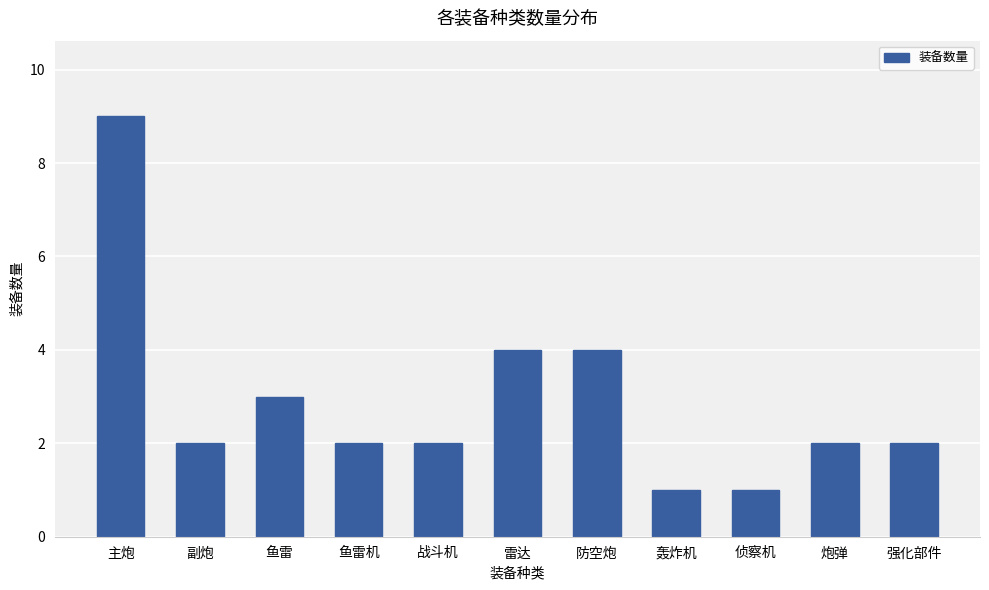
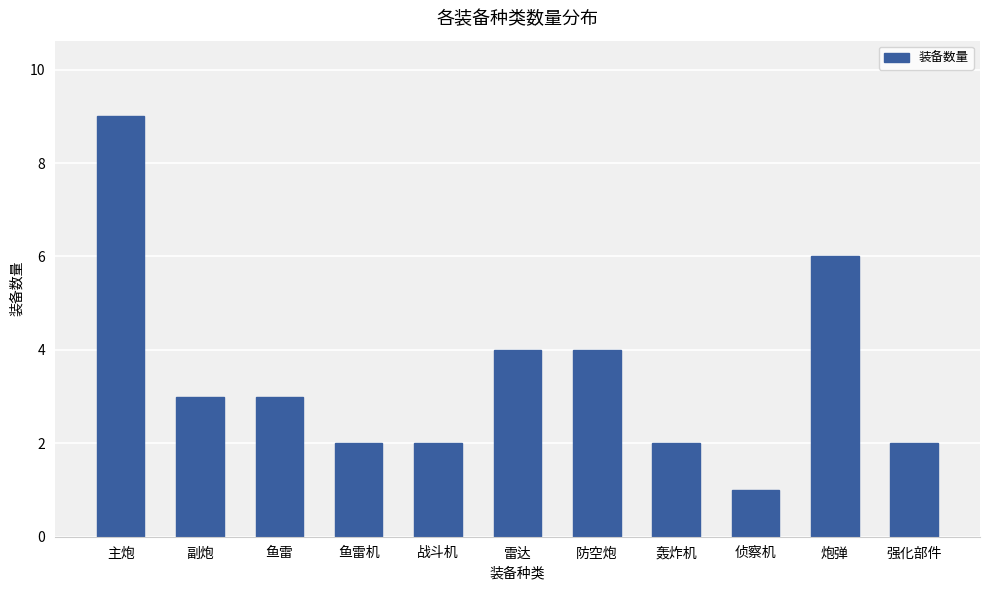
  {
    "主炮": 9,
-   "副炮": 2,
+   "副炮": 3,
    "鱼雷": 3,
    "鱼雷机": 2,
    "战斗机": 2,
    "雷达": 4,
    "防空炮": 4,
-   "轰炸机": 1,
+   "轰炸机": 2,
    "侦察机": 1,
-   "炮弹": 2,
+   "炮弹": 6,
    "强化部件": 2
  }
